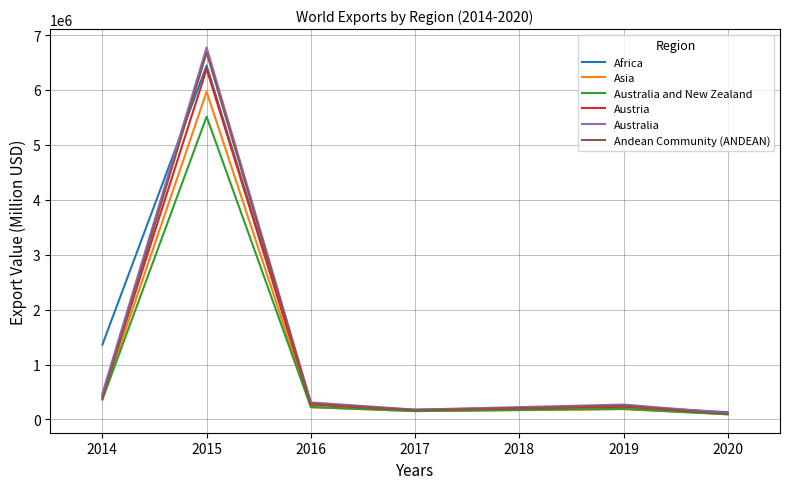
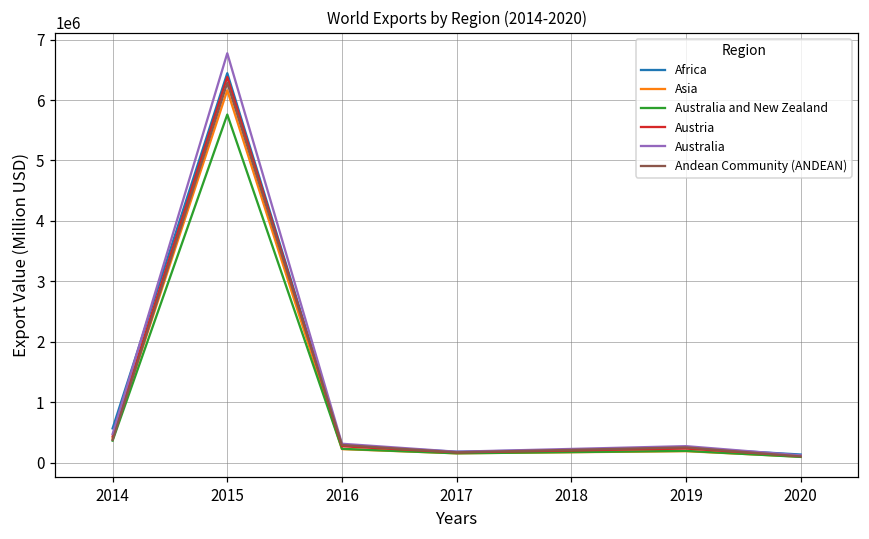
  {
    "Africa": {
-     "2014": 1400000,
+     "2014": 600000,
      "2015": 6400000
    },
    "Asia": {
-     "2015": 6000000
+     "2015": 6200000
    },
    "Australia and New Zealand": {
-     "2015": 5500000
+     "2015": 5800000
    },
    "Austria": {
      "2015": 6400000
    },
    "Australia": {
      "2015": 6800000
    },
    "Andean Community (ANDEAN)": {
-     "2015": 6700000
+     "2015": 6300000
    }
  }
